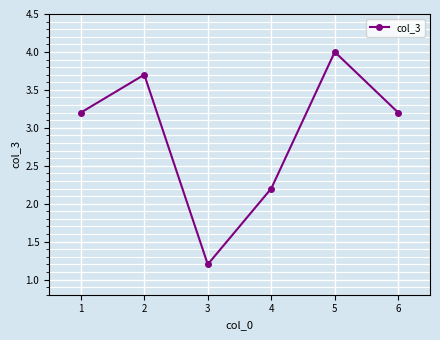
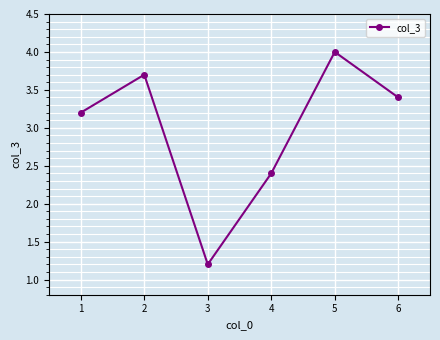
  {
    "1": 3.2,
    "2": 3.7,
    "3": 1.2,
-   "4": 2.2,
+   "4": 2.4,
    "5": 4.0,
-   "6": 3.2
+   "6": 3.4
  }
